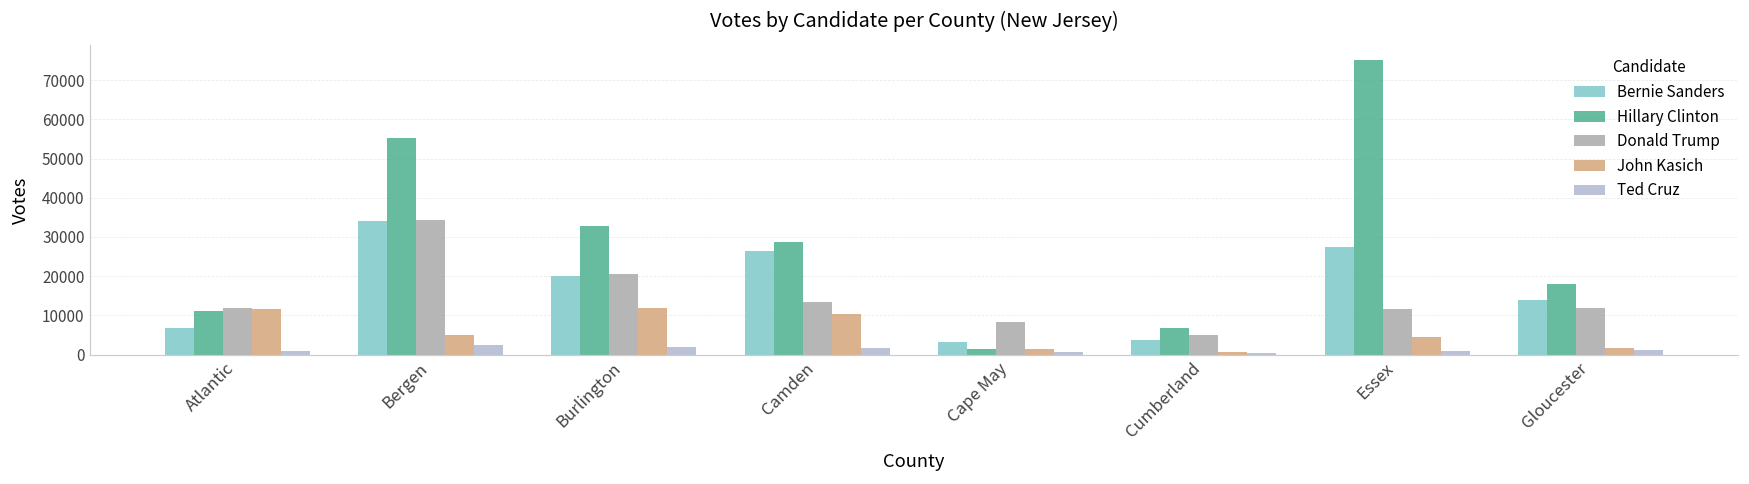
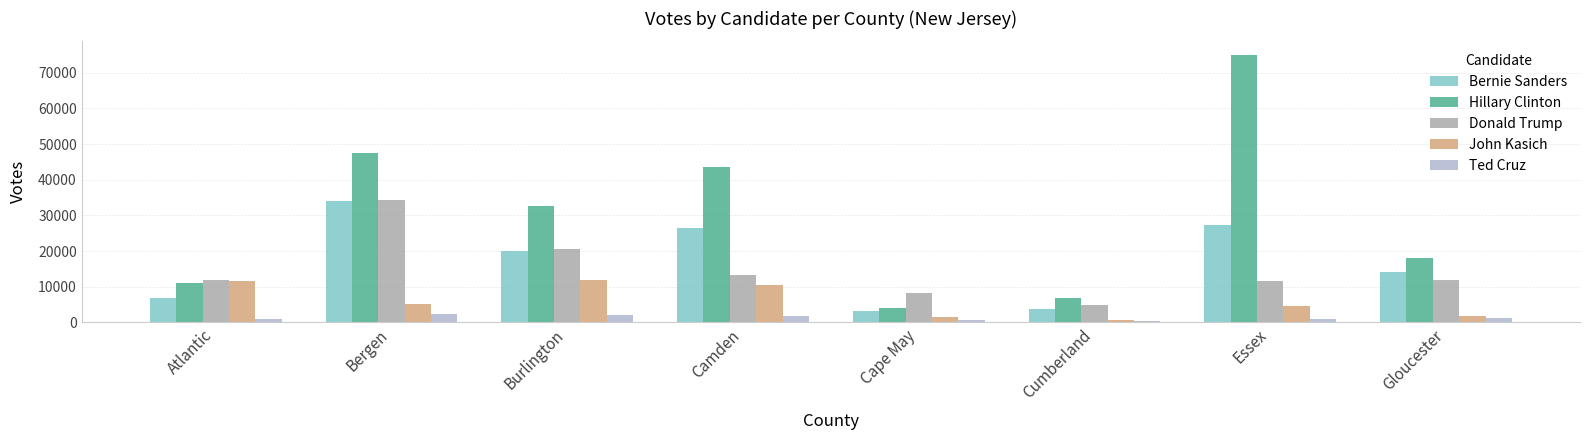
  {
    "Hillary Clinton": {
      "Atlantic": 11000,
-     "Bergen": 55000,
+     "Bergen": 48000,
      "Burlington": 33000,
-     "Camden": 29000,
-     "Cape May": 2000,
+     "Camden": 44000,
+     "Cape May": 4000,
      "Cumberland": 7000,
      "Essex": 75000,
      "Gloucester": 18000
    },
    "John Kasich": {
      "Atlantic": 12000,
      "Bergen": 5000,
      "Burlington": 12000,
      "Camden": 10000,
      "Cape May": 1000,
      "Essex": 5000,
      "Gloucester": 2000
    }
  }
